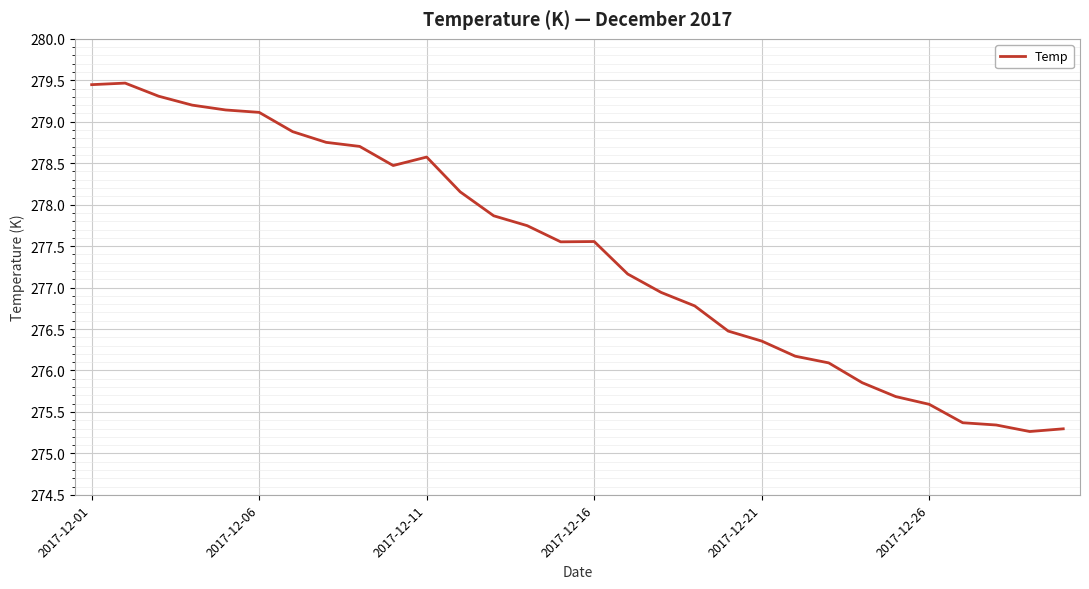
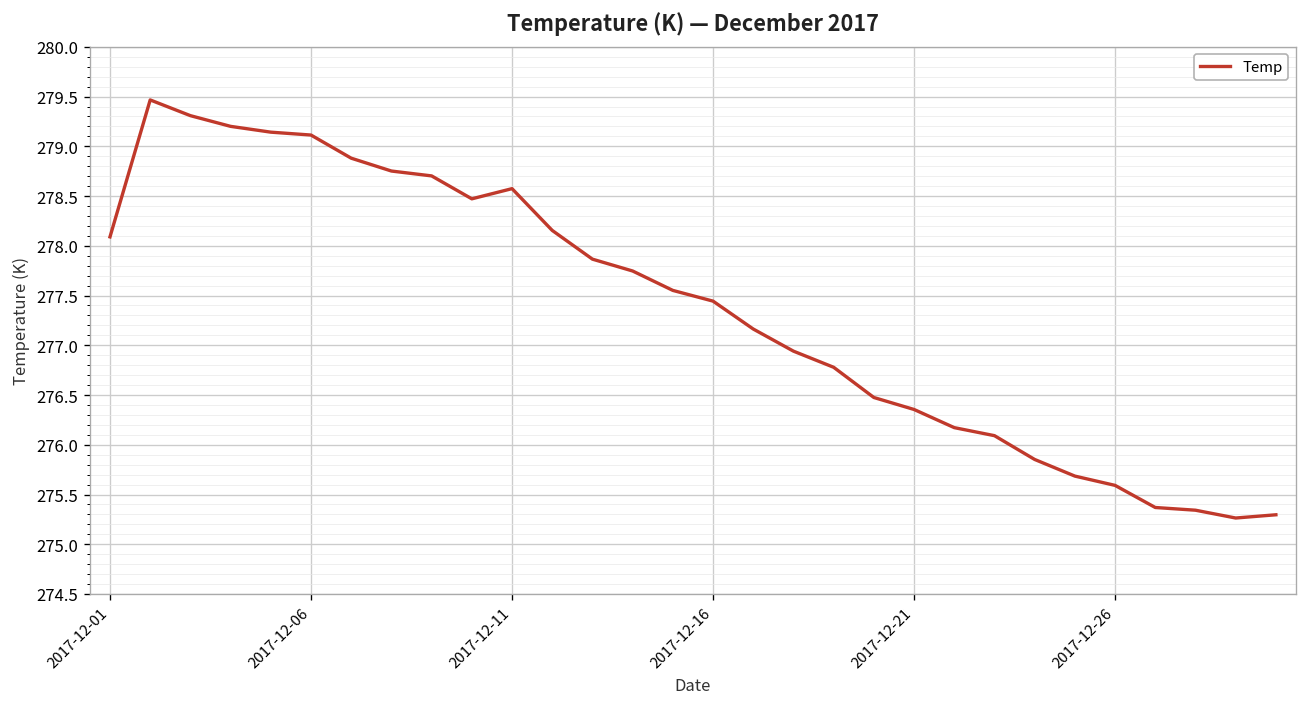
  {
-   "2017-12-01": 279.4,
+   "2017-12-01": 278.1,
    "2017-12-06": 279.1,
    "2017-12-11": 278.6,
-   "2017-12-16": 277.6,
+   "2017-12-16": 277.4,
    "2017-12-21": 276.4,
    "2017-12-26": 275.6
  }
